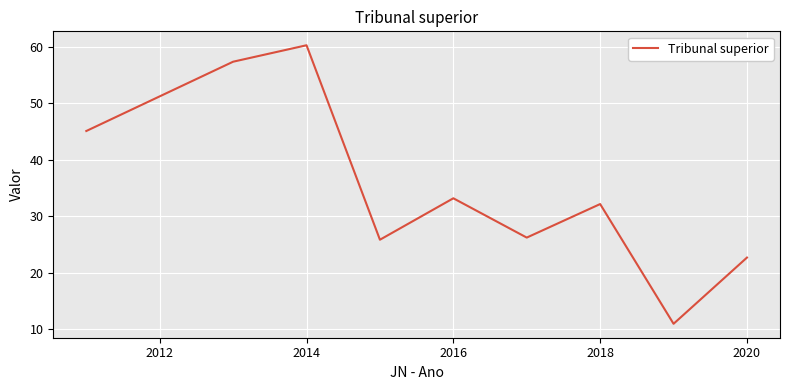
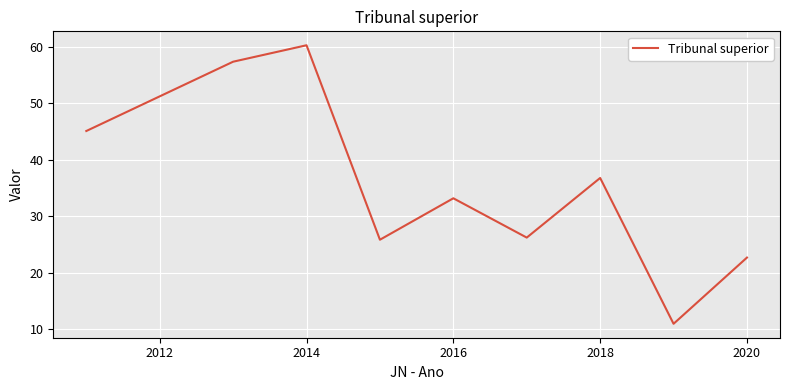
  {
    "2014": 60,
    "2016": 33,
-   "2018": 32,
+   "2018": 37,
    "2020": 23
  }
